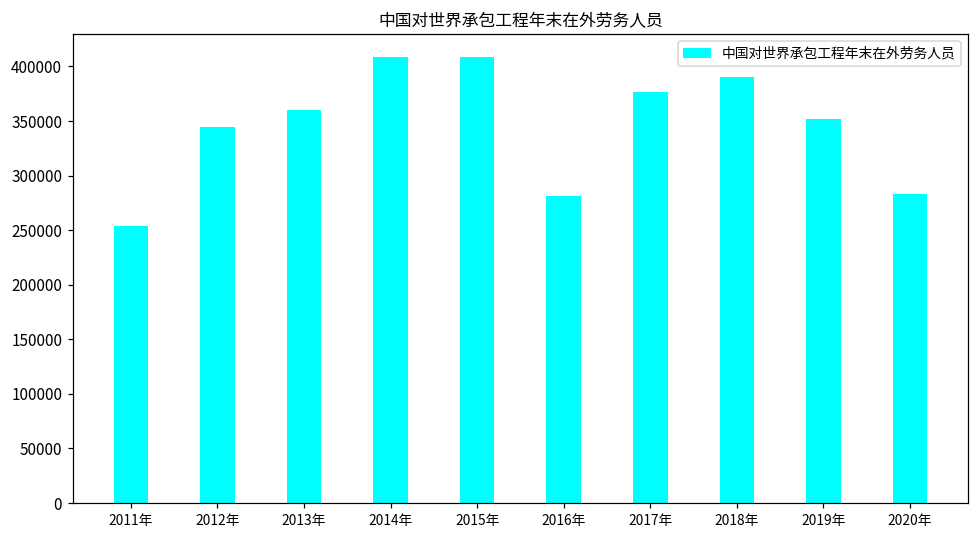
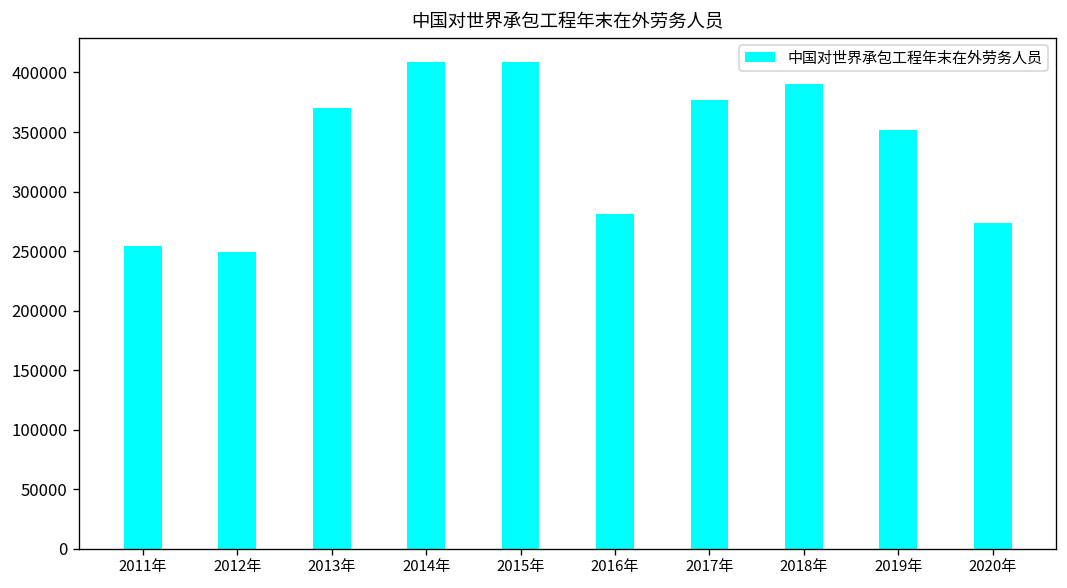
  {
    "2011年": 250000,
-   "2012年": 340000,
-   "2013年": 360000,
+   "2012年": 250000,
+   "2013年": 370000,
    "2014年": 410000,
    "2015年": 410000,
    "2016年": 280000,
    "2017年": 380000,
    "2018年": 390000,
    "2019年": 350000,
-   "2020年": 280000
+   "2020年": 270000
  }
